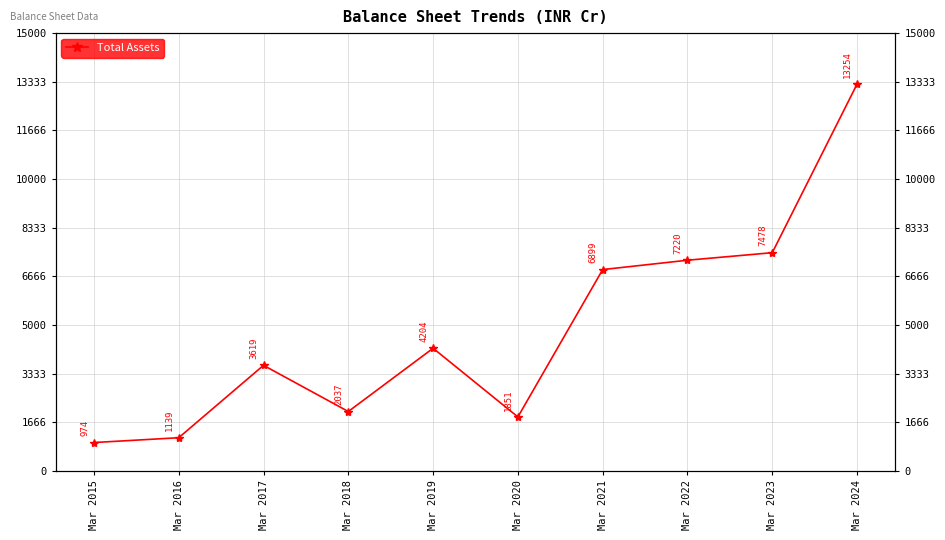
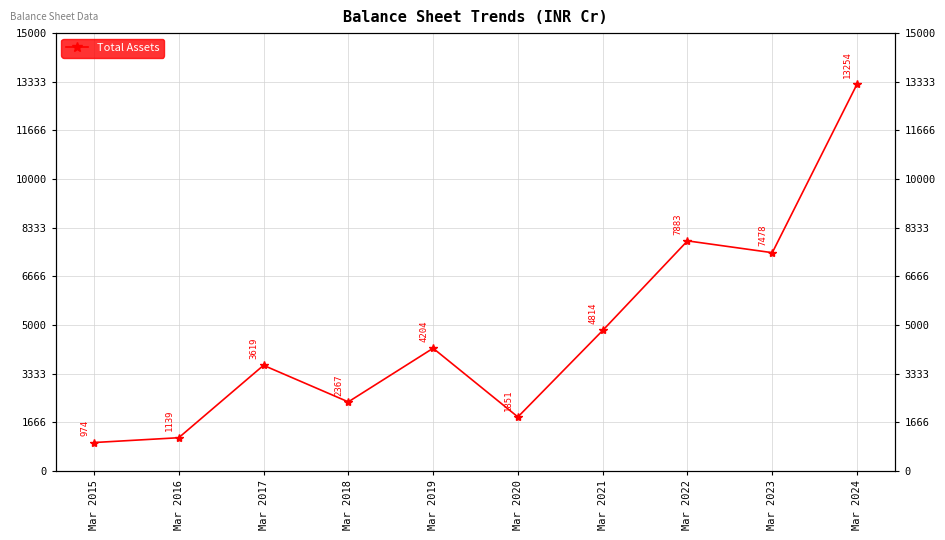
  {
    "Mar 2015": 974,
    "Mar 2016": 1139,
    "Mar 2017": 3619,
-   "Mar 2018": 2037,
+   "Mar 2018": 2367,
    "Mar 2019": 4204,
    "Mar 2020": 1851,
-   "Mar 2021": 6899,
-   "Mar 2022": 7220,
+   "Mar 2021": 4814,
+   "Mar 2022": 7883,
    "Mar 2023": 7478,
    "Mar 2024": 13254
  }
